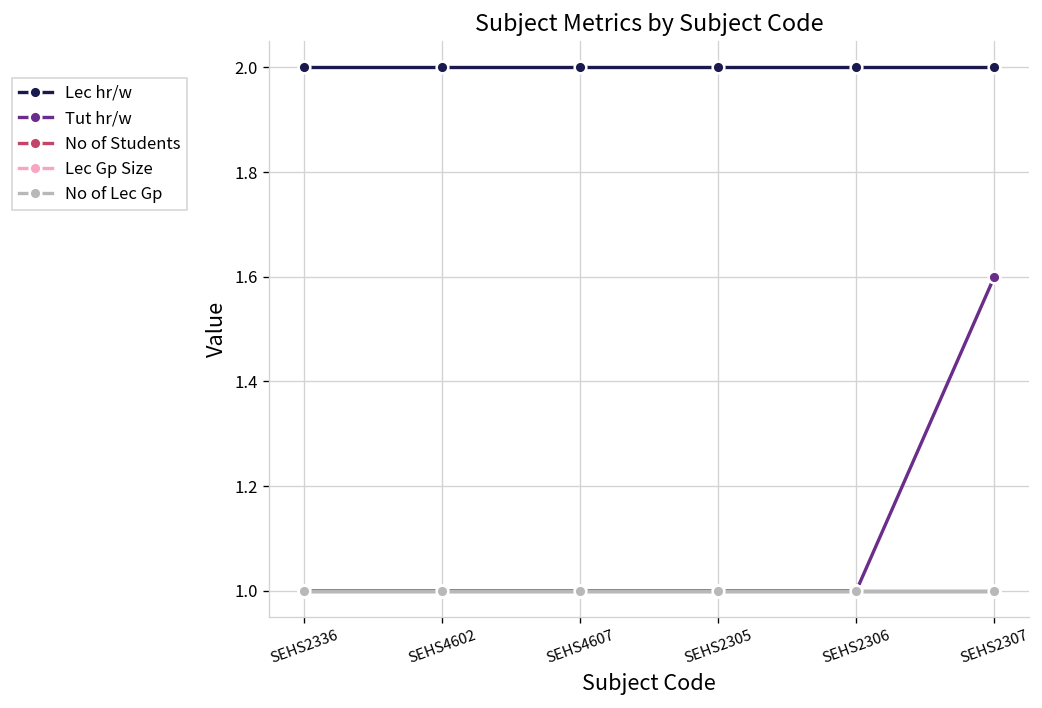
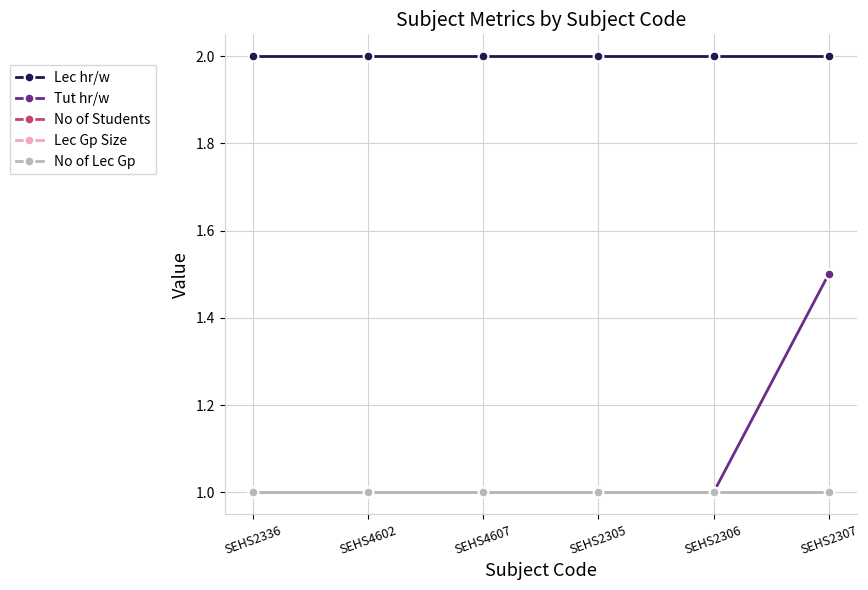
  {
    "Lec hr/w": {
      "SEHS2336": 2.0,
      "SEHS4602": 2.0,
      "SEHS4607": 2.0,
      "SEHS2305": 2.0,
      "SEHS2306": 2.0,
      "SEHS2307": 2.0
    },
    "Tut hr/w": {
-     "SEHS2307": 1.6
+     "SEHS2307": 1.5
    },
    "No of Lec Gp": {
      "SEHS2307": 1.0
    }
  }
